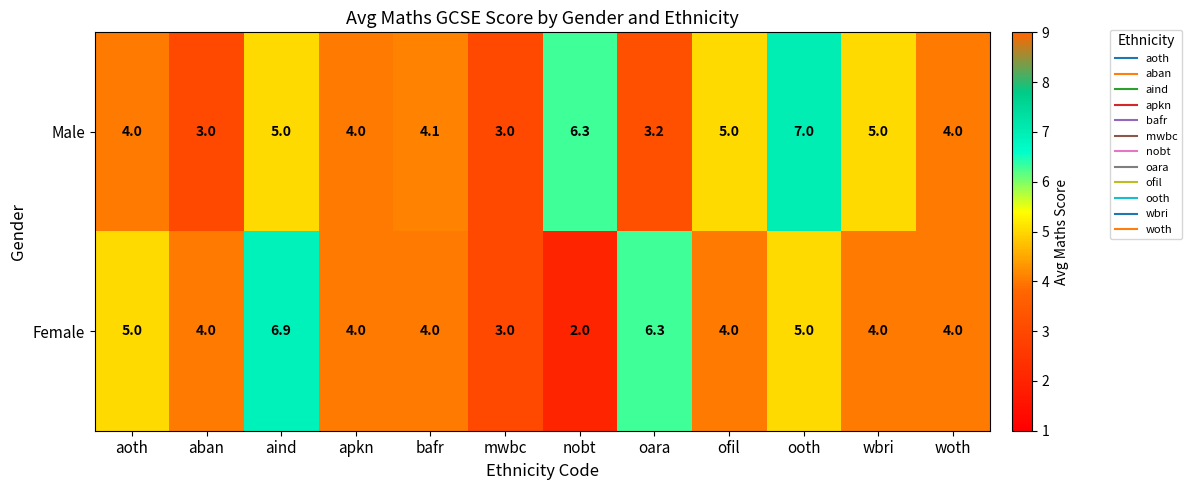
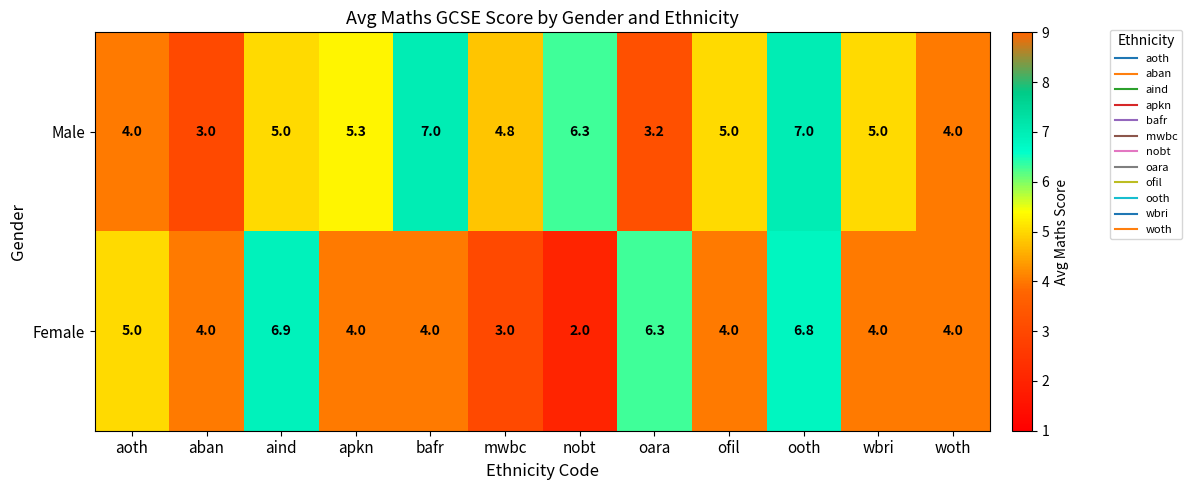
  {
    "Male": {
      "aoth": 4.0,
      "aban": 3.0,
      "aind": 5.0,
-     "apkn": 4.0,
-     "bafr": 4.1,
-     "mwbc": 3.0,
+     "apkn": 5.3,
+     "bafr": 7.0,
+     "mwbc": 4.8,
      "nobt": 6.3,
      "oara": 3.2,
      "ofil": 5.0,
      "ooth": 7.0,
      "wbri": 5.0,
      "woth": 4.0
    },
    "Female": {
      "aoth": 5.0,
      "aban": 4.0,
      "aind": 6.9,
      "apkn": 4.0,
      "bafr": 4.0,
      "mwbc": 3.0,
      "nobt": 2.0,
      "oara": 6.3,
      "ofil": 4.0,
-     "ooth": 5.0,
+     "ooth": 6.8,
      "wbri": 4.0,
      "woth": 4.0
    }
  }
